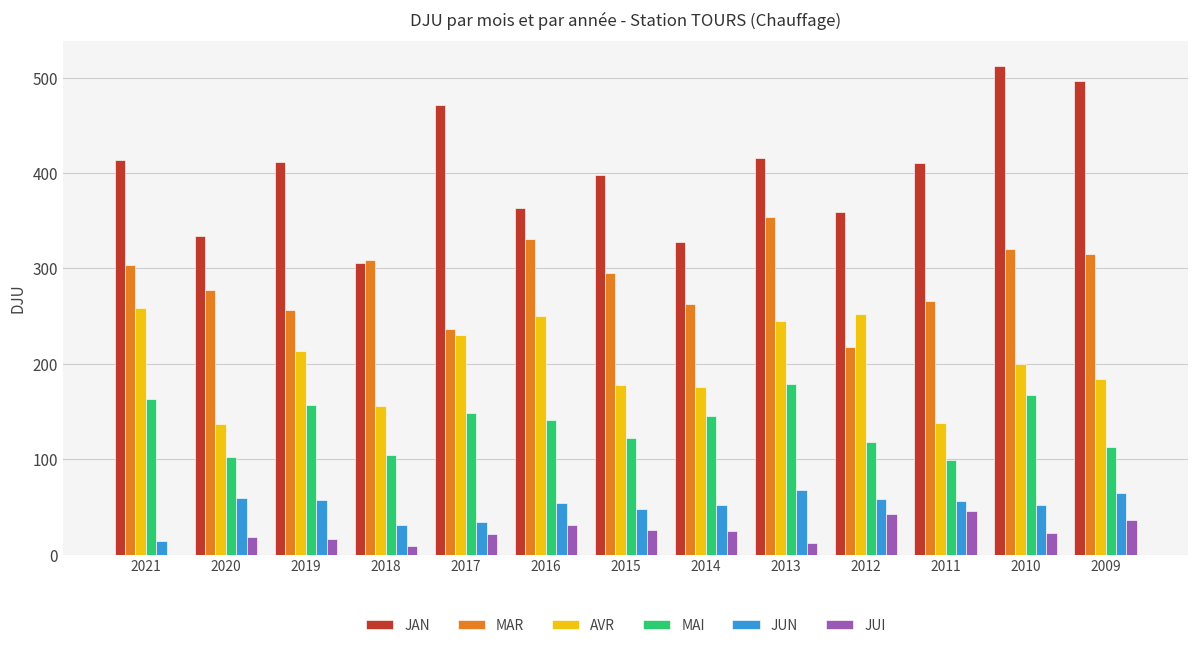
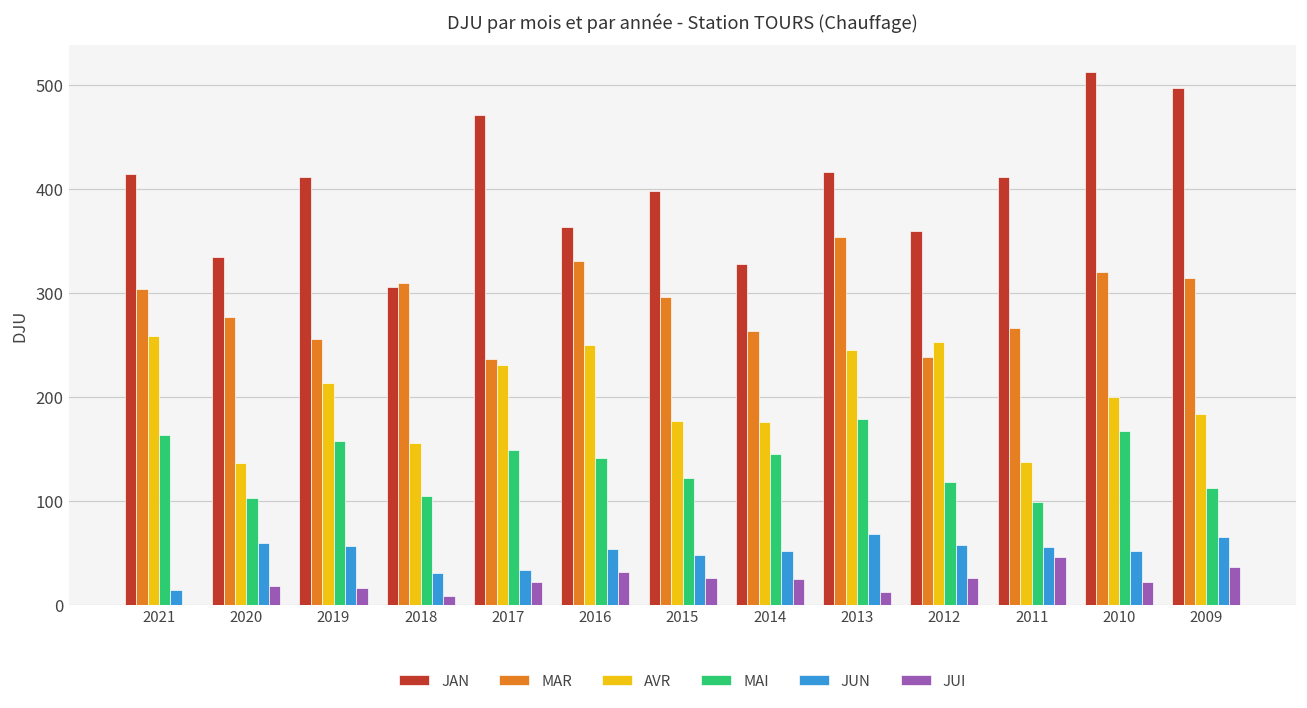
  {
    "JAN": {
      "2021": 410,
      "2020": 330,
      "2019": 410,
      "2018": 310,
      "2017": 470,
      "2016": 360,
      "2015": 400,
      "2014": 330,
      "2013": 420,
      "2012": 360,
      "2011": 410,
      "2010": 510,
      "2009": 500
    },
    "MAR": {
      "2021": 300,
      "2020": 280,
      "2019": 260,
      "2018": 310,
      "2017": 240,
      "2016": 330,
      "2015": 300,
      "2014": 260,
      "2013": 350,
-     "2012": 220,
+     "2012": 240,
      "2011": 270,
      "2010": 320,
      "2009": 310
    },
    "AVR": {
      "2021": 260,
      "2020": 140,
      "2019": 210,
      "2018": 160,
      "2017": 230,
      "2016": 250,
      "2015": 180,
      "2014": 180,
      "2013": 250,
      "2012": 250,
      "2011": 140,
      "2010": 200,
      "2009": 180
    },
    "MAI": {
      "2021": 160,
      "2020": 100,
      "2019": 160,
      "2018": 100,
      "2017": 150,
      "2016": 140,
      "2015": 120,
      "2014": 150,
      "2013": 180,
      "2012": 120,
      "2011": 100,
      "2010": 170,
      "2009": 110
    },
    "JUN": {
      "2021": 10,
      "2020": 60,
      "2019": 60,
      "2018": 30,
      "2017": 30,
      "2016": 50,
      "2015": 50,
      "2014": 50,
      "2013": 70,
      "2012": 60,
      "2011": 60,
      "2010": 50,
      "2009": 60
    },
    "JUI": {
      "2021": 0,
      "2020": 20,
      "2019": 20,
      "2018": 10,
      "2017": 20,
      "2016": 30,
      "2015": 30,
      "2014": 20,
      "2013": 10,
-     "2012": 40,
+     "2012": 30,
      "2011": 50,
      "2010": 20,
      "2009": 40
    }
  }
